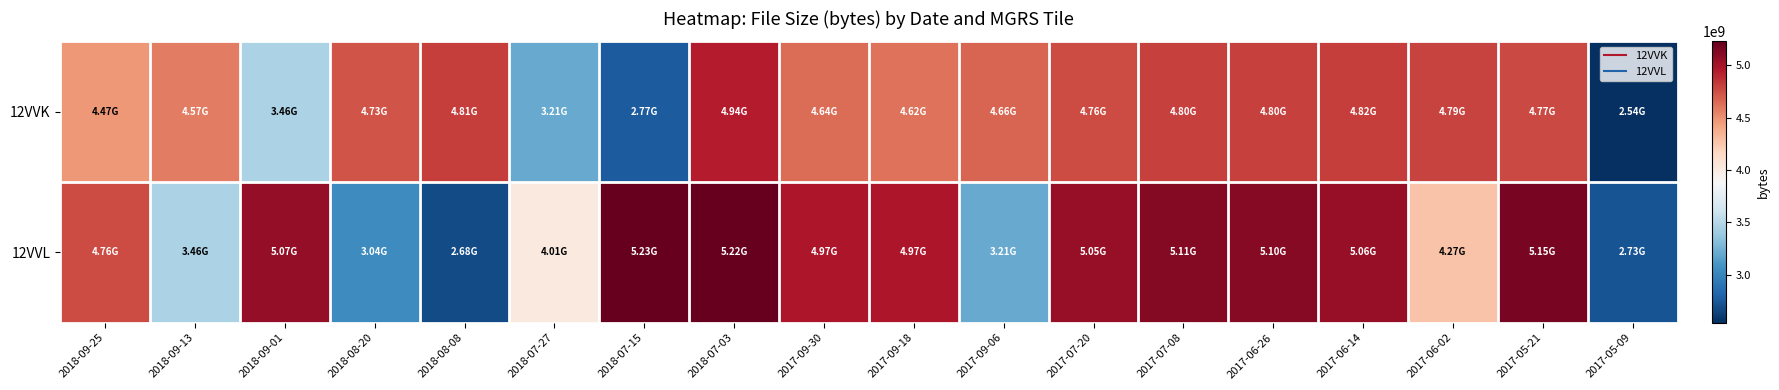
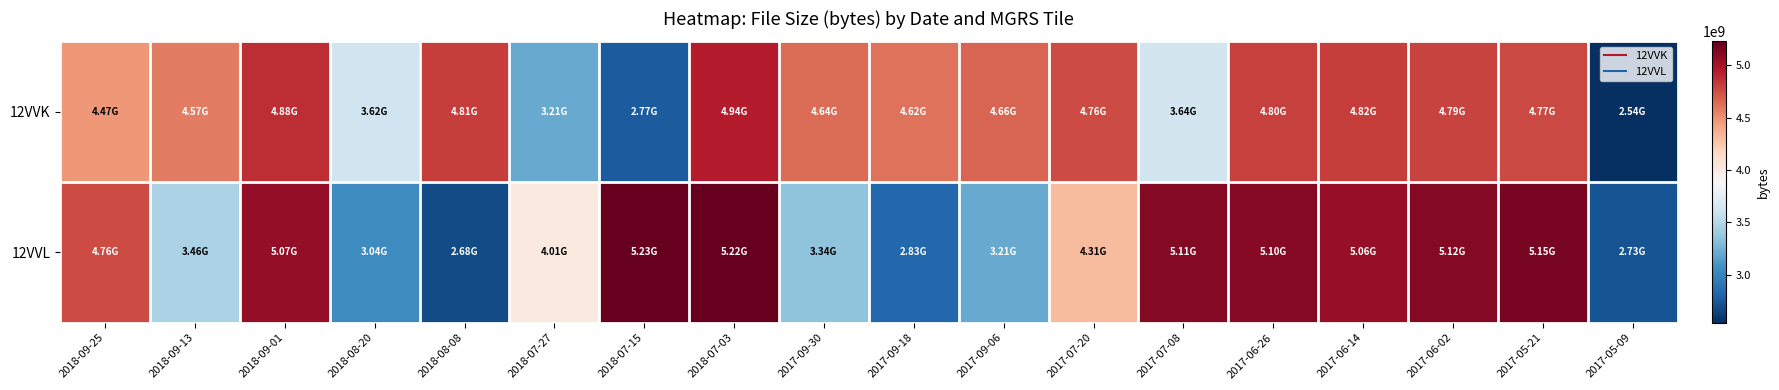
  {
    "12VVK": {
      "2018-09-25": "4.47G",
      "2018-09-13": "4.57G",
-     "2018-09-01": "3.46G",
-     "2018-08-20": "4.73G",
+     "2018-09-01": "4.88G",
+     "2018-08-20": "3.62G",
      "2018-08-08": "4.81G",
      "2018-07-27": "3.21G",
      "2018-07-15": "2.77G",
      "2018-07-03": "4.94G",
      "2017-09-30": "4.64G",
      "2017-09-18": "4.62G",
      "2017-09-06": "4.66G",
      "2017-07-20": "4.76G",
-     "2017-07-08": "4.80G",
+     "2017-07-08": "3.64G",
      "2017-06-26": "4.80G",
      "2017-06-14": "4.82G",
      "2017-06-02": "4.79G",
      "2017-05-21": "4.77G",
      "2017-05-09": "2.54G"
    },
    "12VVL": {
      "2018-09-25": "4.76G",
      "2018-09-13": "3.46G",
      "2018-09-01": "5.07G",
      "2018-08-20": "3.04G",
      "2018-08-08": "2.68G",
      "2018-07-27": "4.01G",
      "2018-07-15": "5.23G",
      "2018-07-03": "5.22G",
-     "2017-09-30": "4.97G",
-     "2017-09-18": "4.97G",
+     "2017-09-30": "3.34G",
+     "2017-09-18": "2.83G",
      "2017-09-06": "3.21G",
-     "2017-07-20": "5.05G",
+     "2017-07-20": "4.31G",
      "2017-07-08": "5.11G",
      "2017-06-26": "5.10G",
      "2017-06-14": "5.06G",
-     "2017-06-02": "4.27G",
+     "2017-06-02": "5.12G",
      "2017-05-21": "5.15G",
      "2017-05-09": "2.73G"
    }
  }
